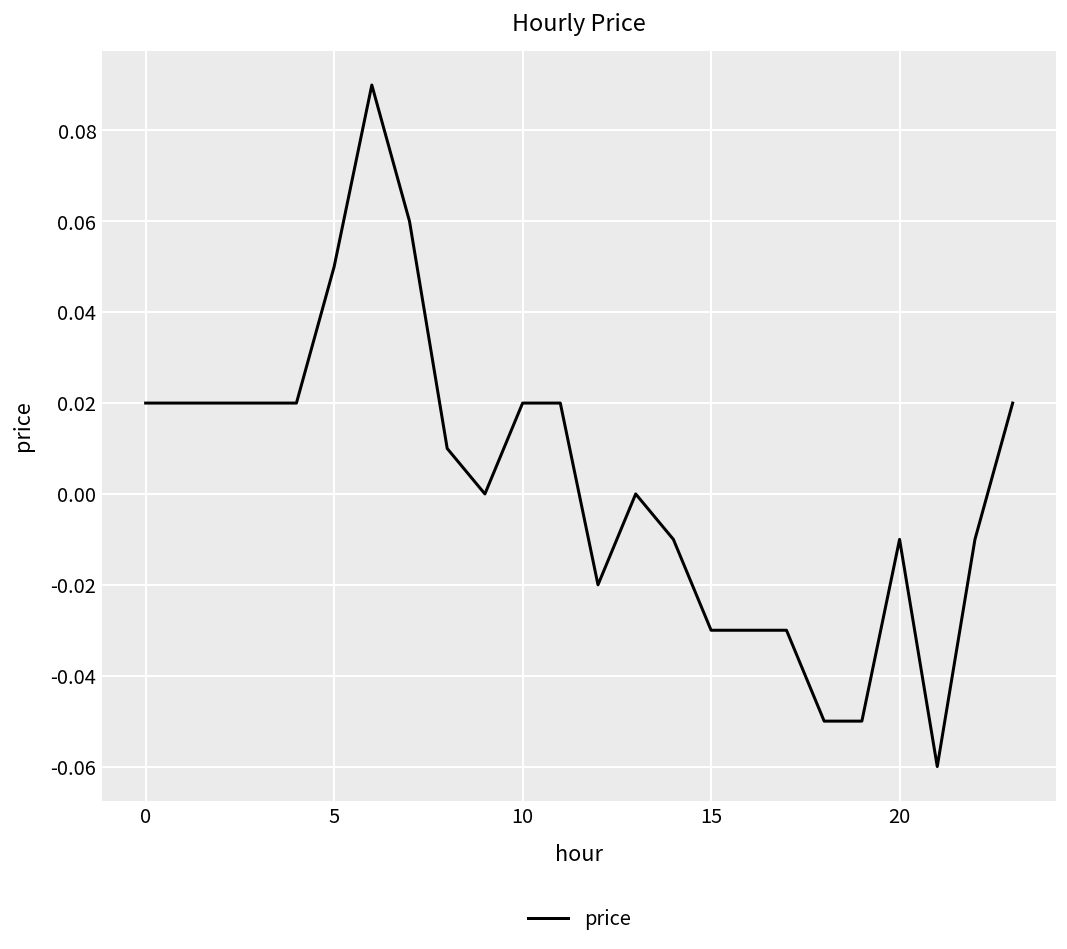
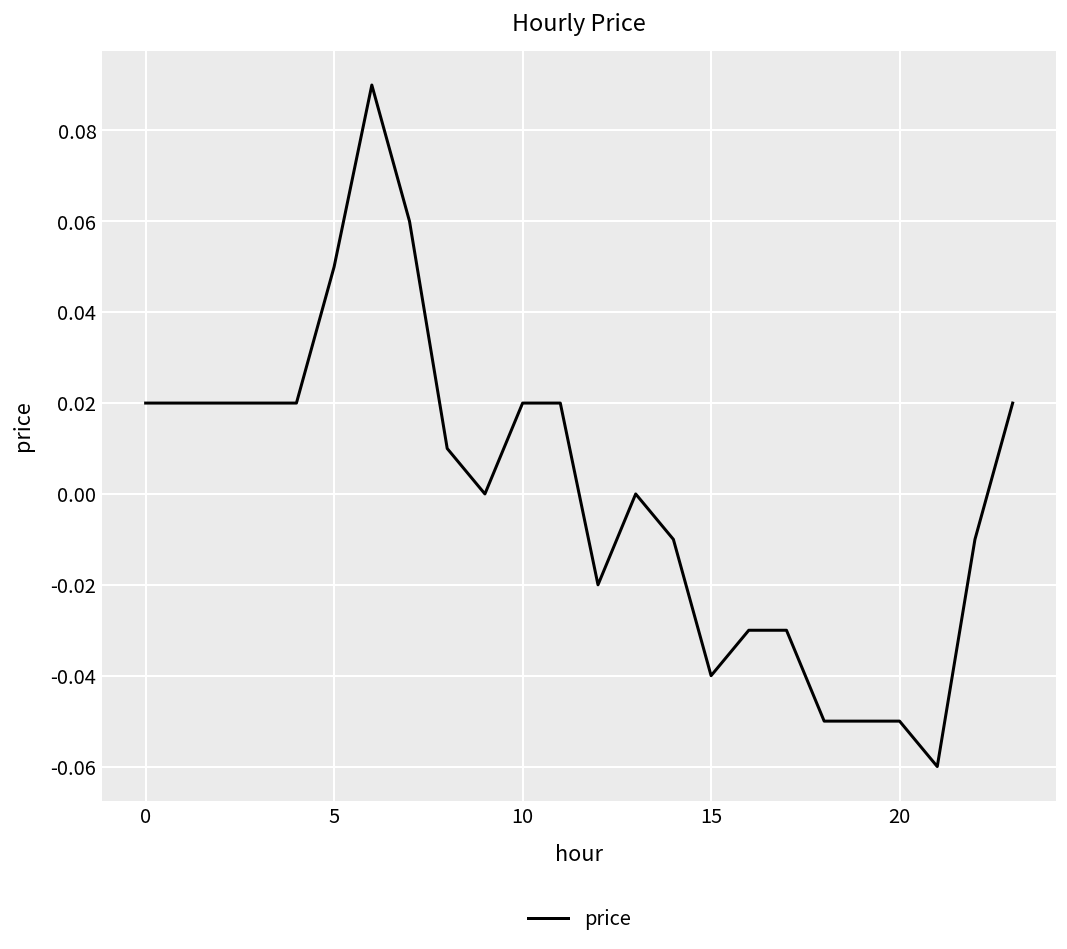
  {
    "0": 0.02,
    "5": 0.05,
    "10": 0.02,
-   "15": -0.03,
-   "20": -0.01
+   "15": -0.04,
+   "20": -0.05
  }
